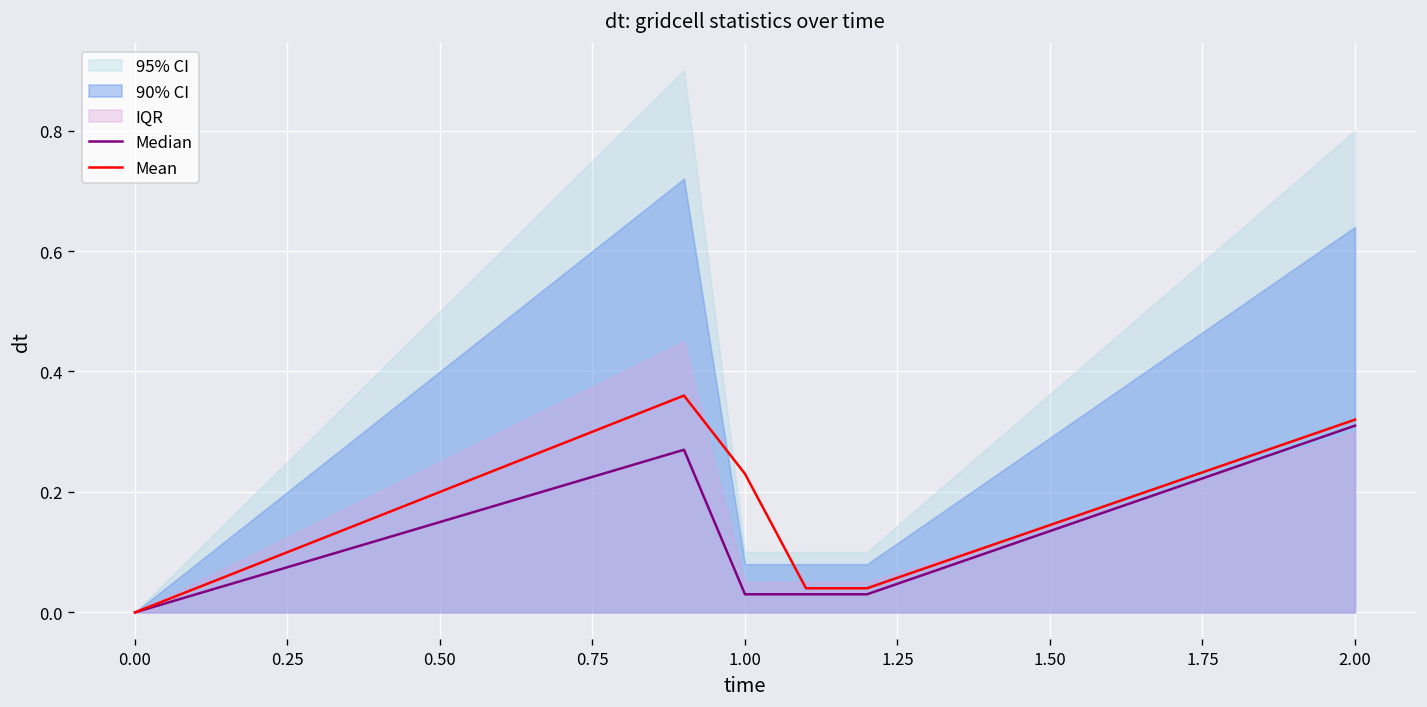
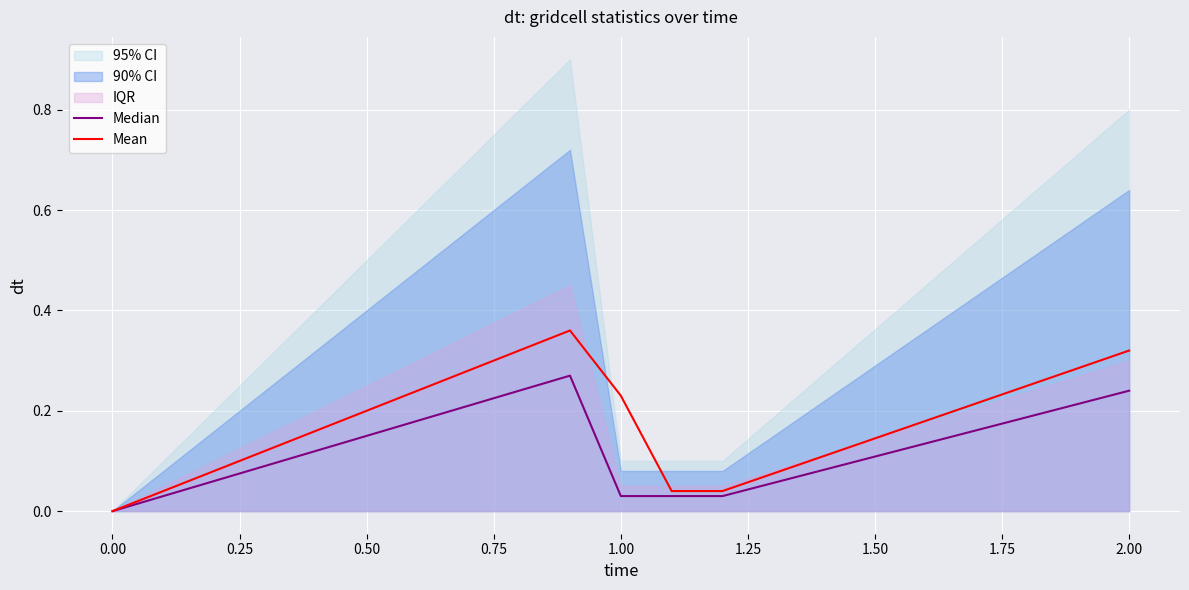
  {
    "Median": {
      "1.00": 0.03,
-     "2.00": 0.31
+     "2.00": 0.24
    },
    "Mean": {
      "1.00": 0.23,
      "2.00": 0.32
    },
    "90% CI": {
      "1.00": 0.08,
      "2.00": 0.64
    }
  }
